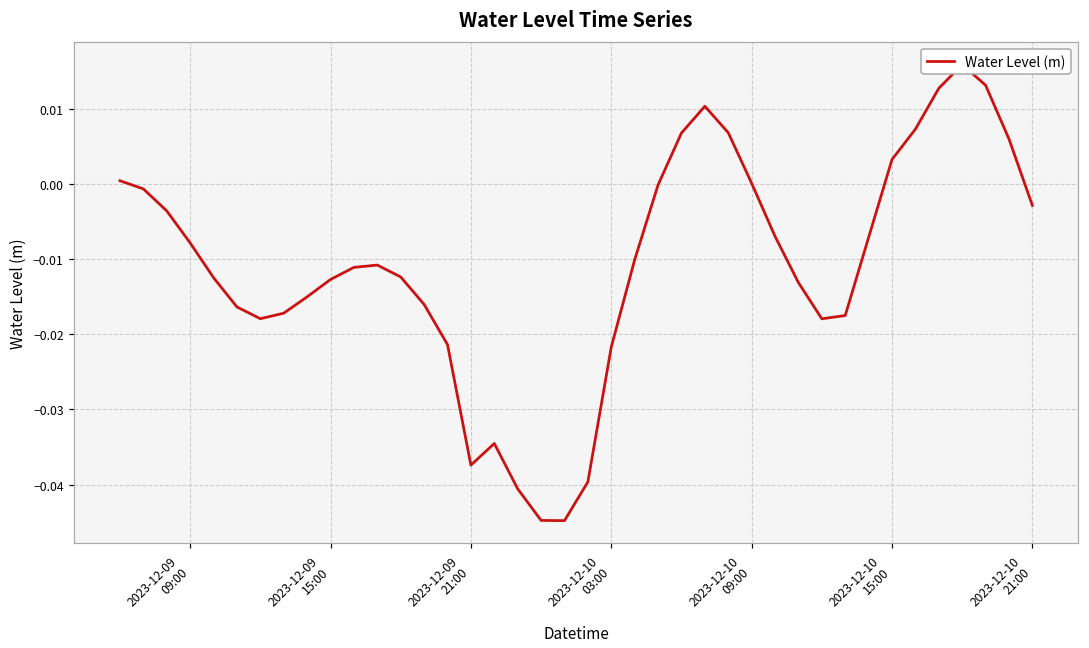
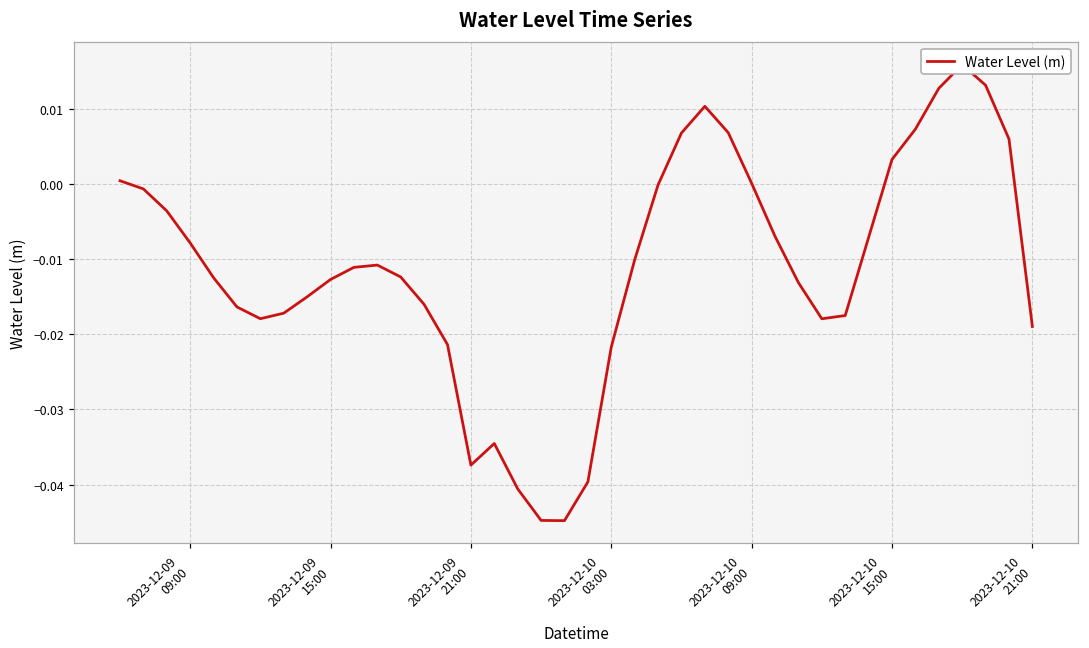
  {
    "2023-12-09 09:00": -0.008,
    "2023-12-09 15:00": -0.013,
    "2023-12-09 21:00": -0.037,
    "2023-12-10 03:00": -0.022,
    "2023-12-10 09:00": 0.000,
    "2023-12-10 15:00": 0.003,
-   "2023-12-10 21:00": -0.003
+   "2023-12-10 21:00": -0.019
  }
